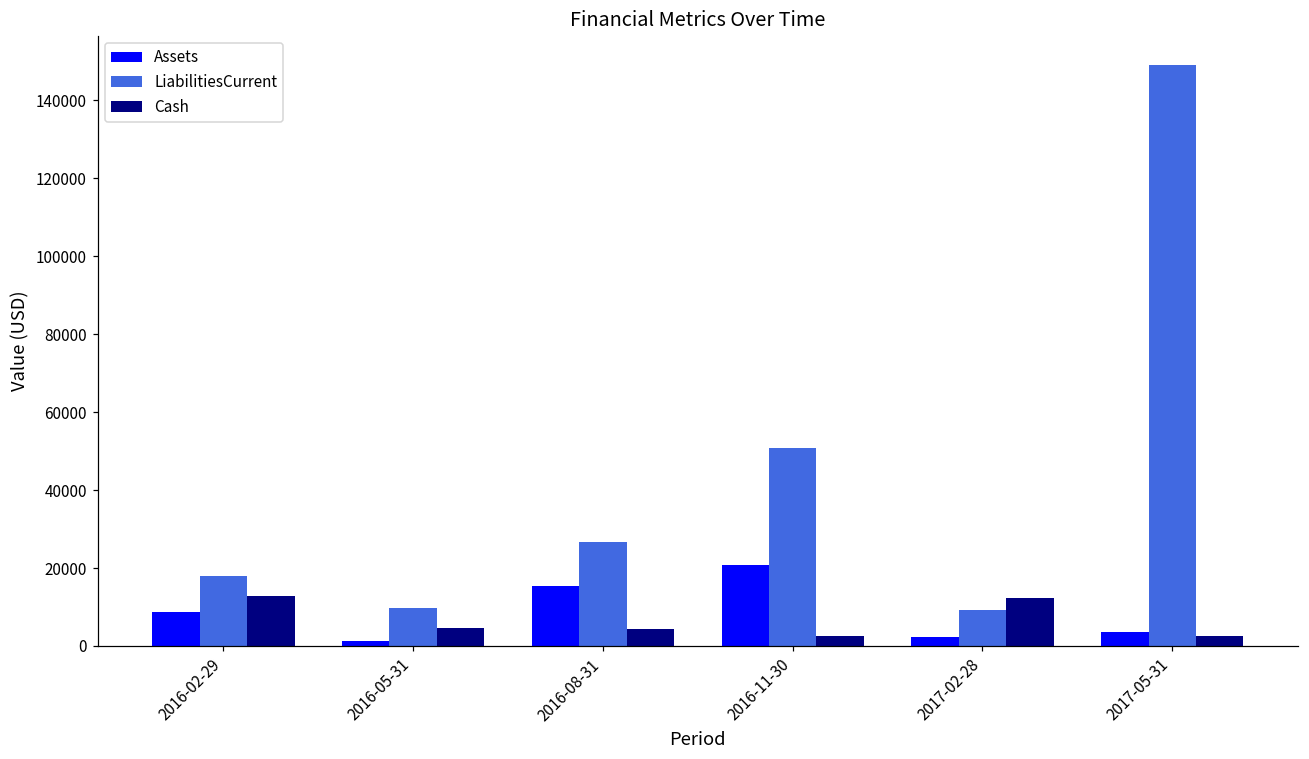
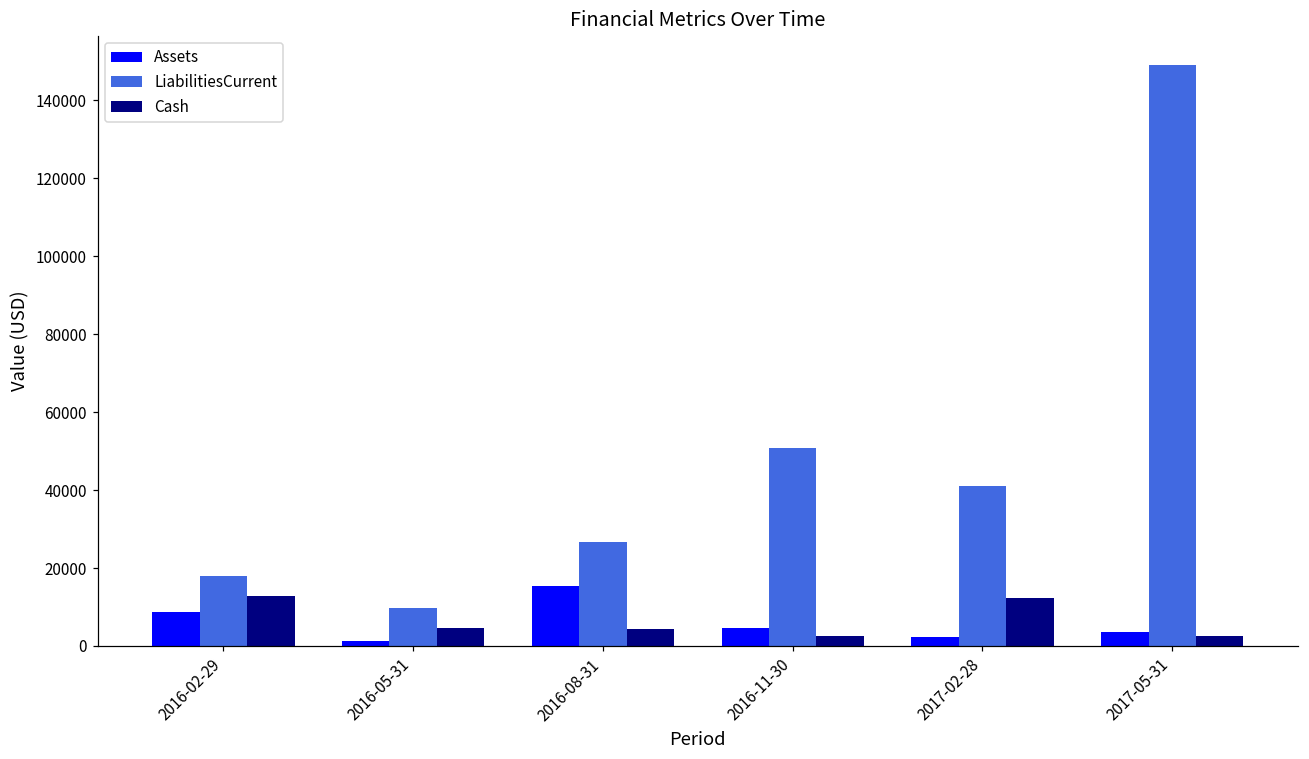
  {
    "Assets": {
      "2016-02-29": 9000,
      "2016-05-31": 1000,
      "2016-08-31": 15000,
-     "2016-11-30": 21000,
+     "2016-11-30": 5000,
      "2017-02-28": 2000,
      "2017-05-31": 4000
    },
    "LiabilitiesCurrent": {
      "2016-02-29": 18000,
      "2016-05-31": 10000,
      "2016-08-31": 27000,
      "2016-11-30": 51000,
-     "2017-02-28": 9000,
+     "2017-02-28": 41000,
      "2017-05-31": 149000
    },
    "Cash": {
      "2016-02-29": 13000,
      "2016-05-31": 5000,
      "2016-08-31": 4000,
      "2016-11-30": 3000,
      "2017-02-28": 12000,
      "2017-05-31": 3000
    }
  }
